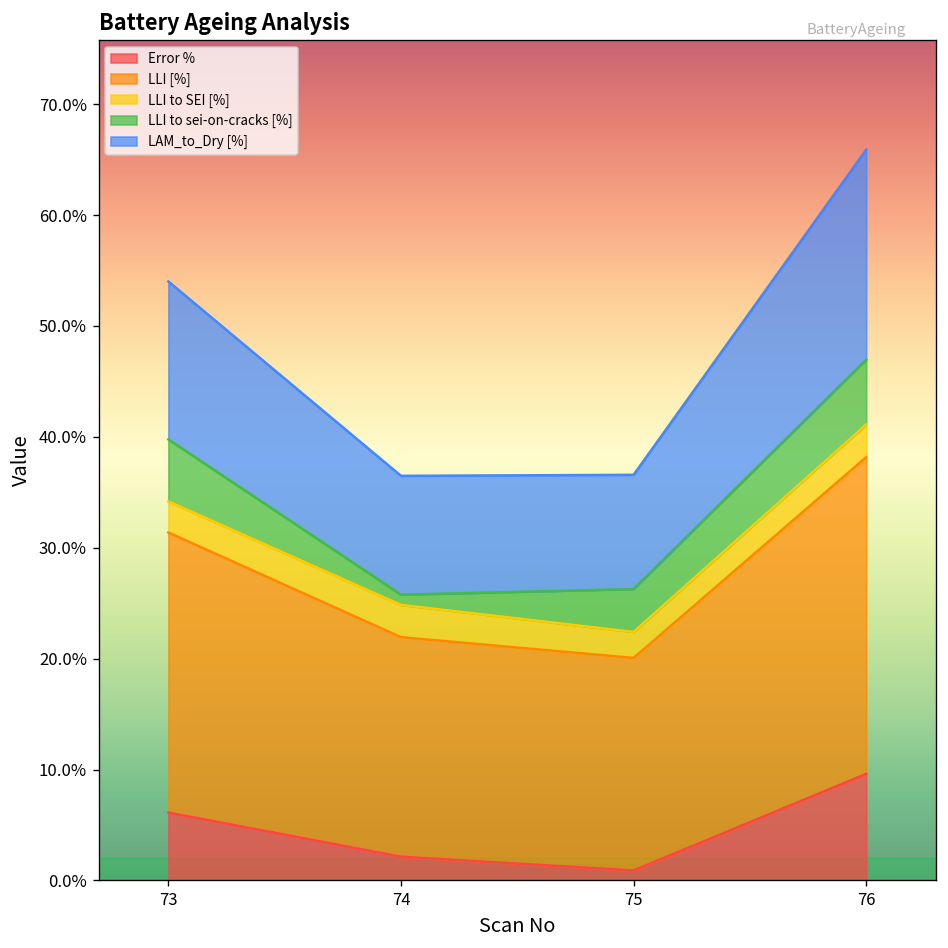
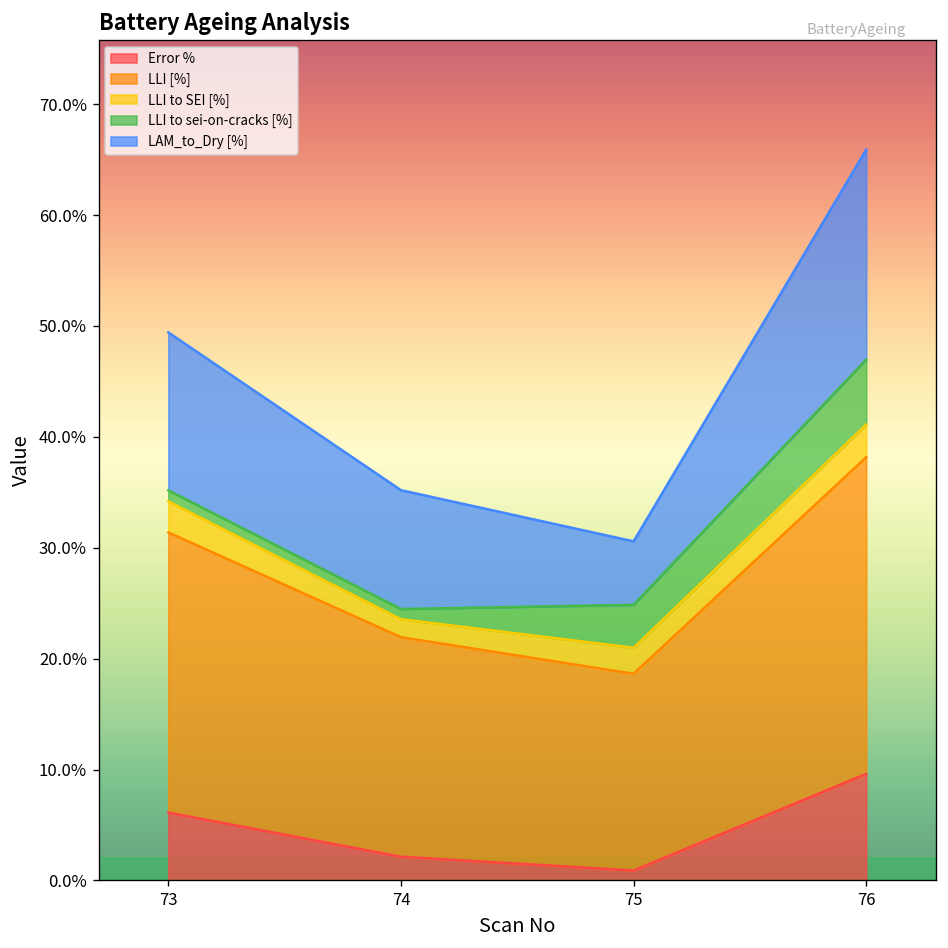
  {
    "Error %": {
      "73": "6%",
      "74": "2%",
      "75": "1%",
      "76": "10%"
    },
    "LLI [%]": {
      "73": "25%",
      "74": "20%",
-     "75": "19%",
+     "75": "18%",
      "76": "29%"
    },
    "LLI to SEI [%]": {
      "73": "3%",
-     "74": "3%",
+     "74": "2%",
      "75": "2%",
      "76": "3%"
    },
    "LLI to sei-on-cracks [%]": {
-     "73": "6%",
+     "73": "1%",
      "74": "1%",
      "75": "4%",
      "76": "6%"
    },
    "LAM_to_Dry [%]": {
      "73": "14%",
      "74": "11%",
-     "75": "10%",
+     "75": "6%",
      "76": "19%"
    }
  }
